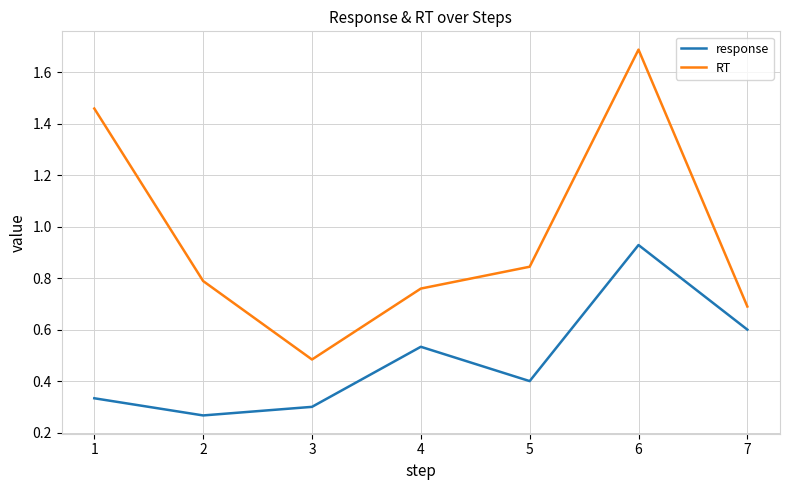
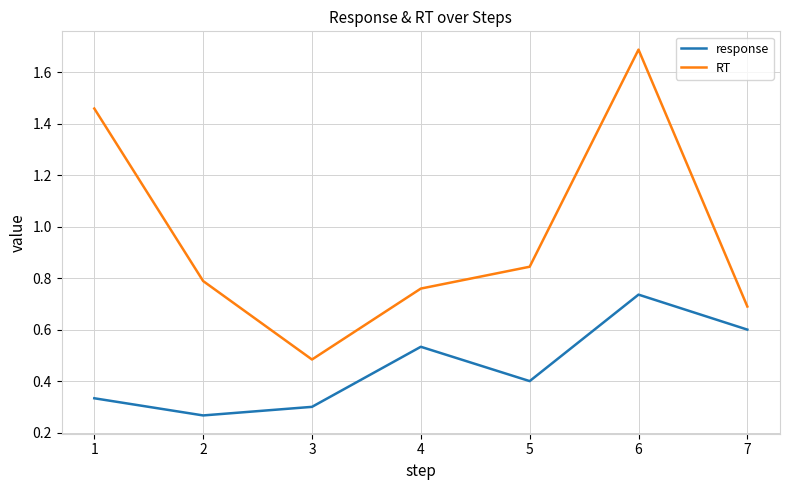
  {
    "response": {
      "1": 0.33,
      "2": 0.27,
      "3": 0.30,
      "4": 0.53,
      "5": 0.40,
-     "6": 0.93,
+     "6": 0.74,
      "7": 0.60
    },
    "RT": {
      "1": 1.46,
      "2": 0.79,
      "3": 0.48,
      "4": 0.76,
      "5": 0.84,
      "6": 1.69,
      "7": 0.69
    }
  }
